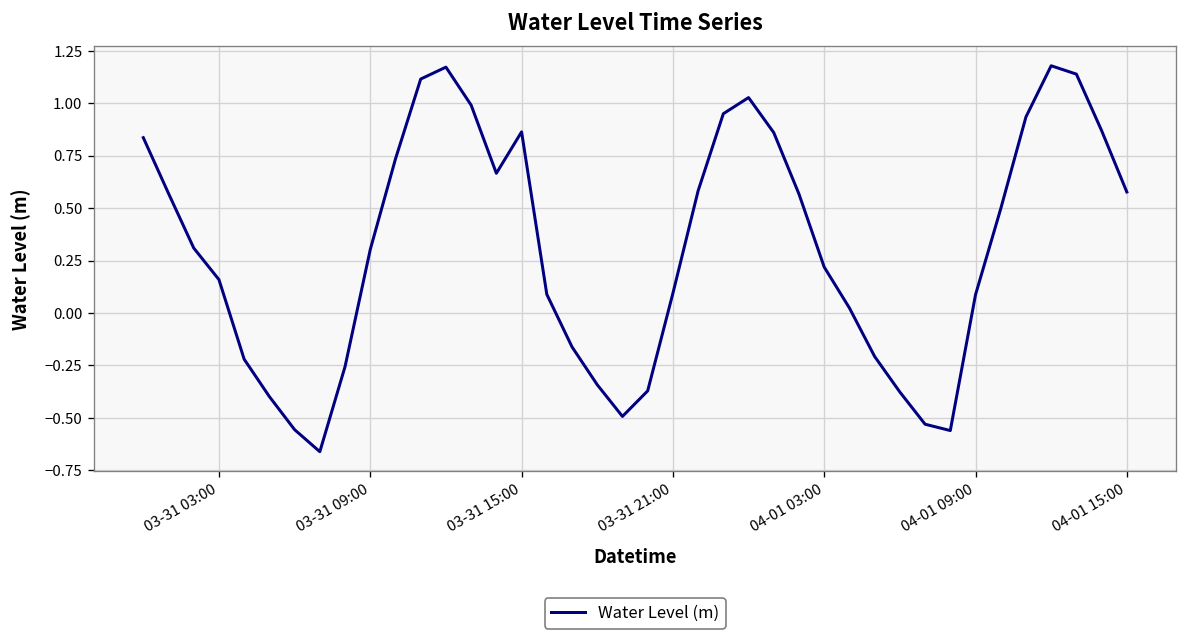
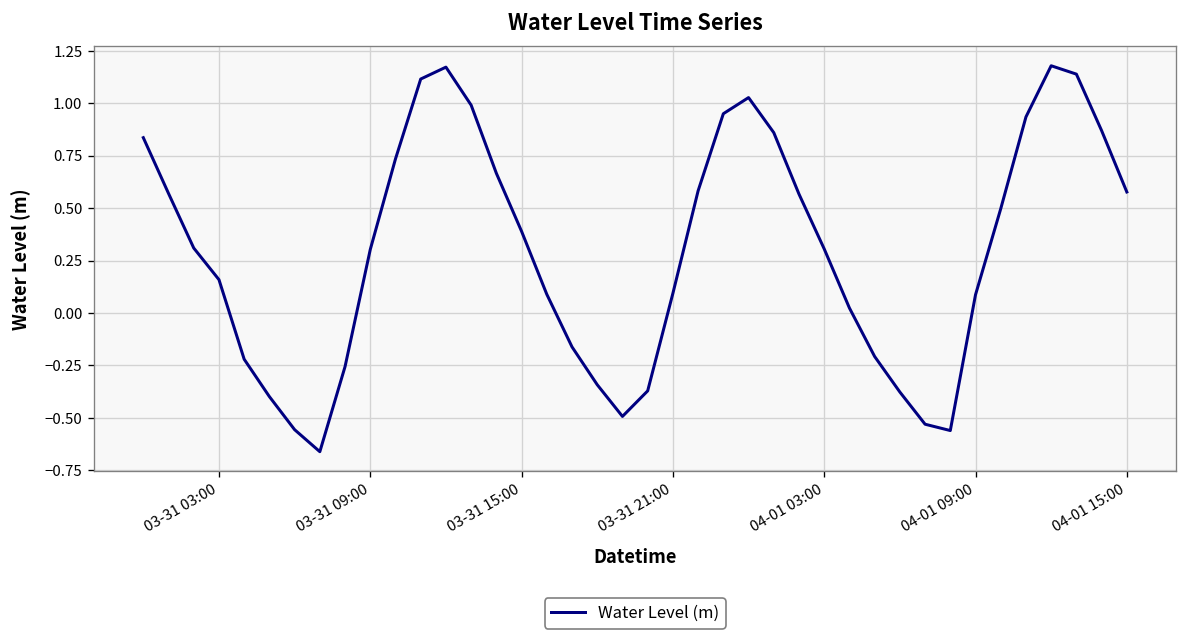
  {
    "03-31 03:00": 0.16,
    "03-31 09:00": 0.30,
-   "03-31 15:00": 0.86,
+   "03-31 15:00": 0.39,
    "03-31 21:00": 0.09,
-   "04-01 03:00": 0.22,
+   "04-01 03:00": 0.31,
    "04-01 09:00": 0.09,
    "04-01 15:00": 0.58
  }
